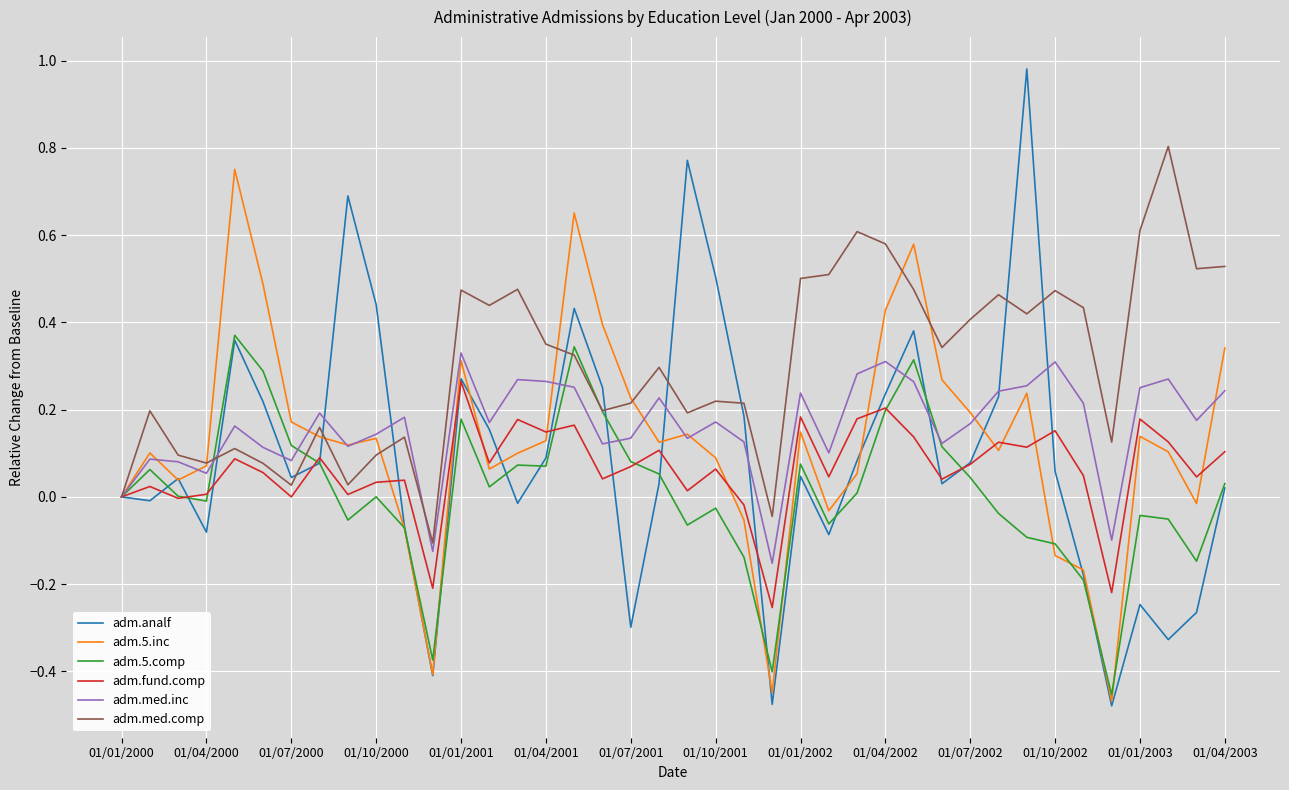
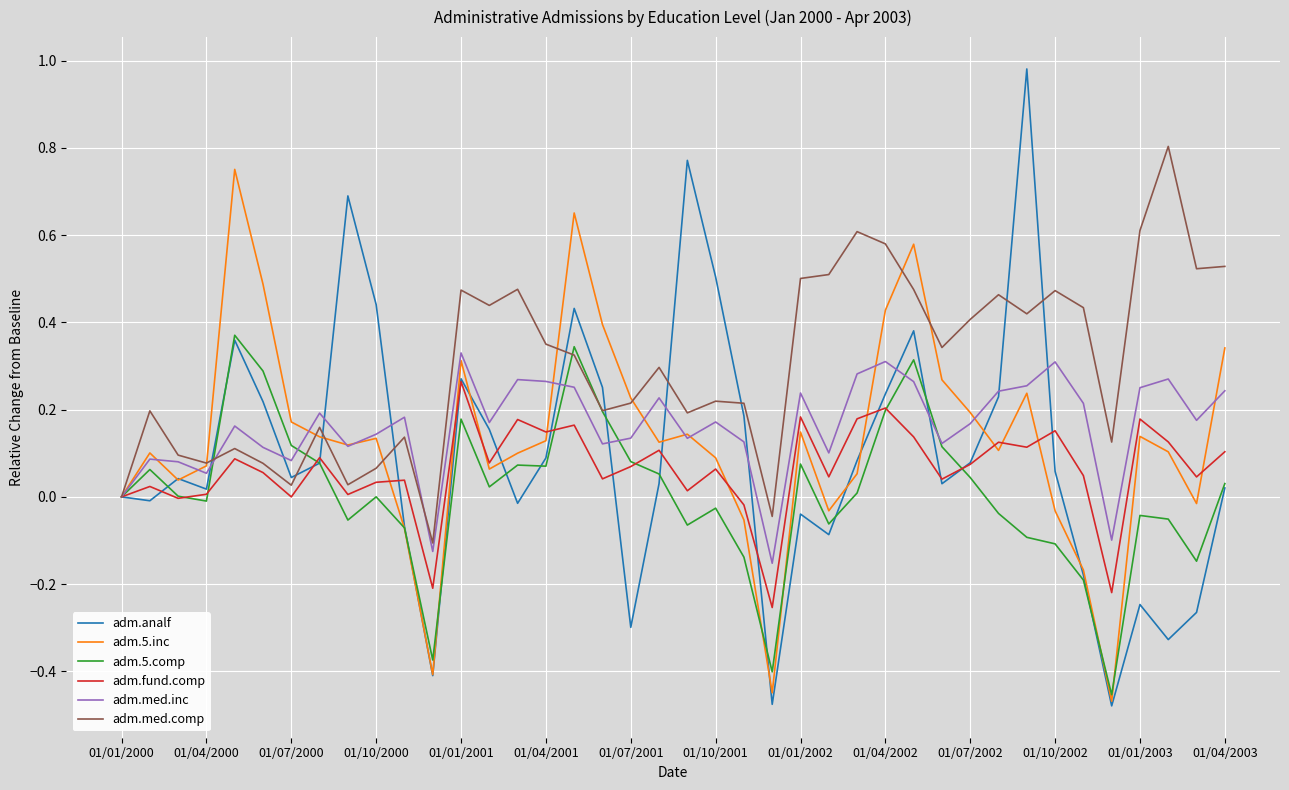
  {
    "adm.analf": {
-     "01/04/2000": -0.08,
+     "01/04/2000": 0.02,
      "01/07/2000": 0.04,
      "01/10/2000": 0.44,
      "01/01/2001": 0.27,
      "01/04/2001": 0.09,
      "01/07/2001": -0.30,
      "01/10/2001": 0.50,
-     "01/01/2002": 0.05,
+     "01/01/2002": -0.04,
      "01/04/2002": 0.24,
      "01/10/2002": 0.06,
      "01/01/2003": -0.25,
      "01/04/2003": 0.02
    },
    "adm.5.inc": {
      "01/04/2000": 0.07,
      "01/07/2000": 0.17,
      "01/10/2000": 0.13,
      "01/01/2001": 0.31,
      "01/04/2001": 0.13,
      "01/07/2001": 0.23,
      "01/10/2001": 0.09,
      "01/01/2002": 0.15,
      "01/04/2002": 0.43,
      "01/07/2002": 0.19,
-     "01/10/2002": -0.13,
+     "01/10/2002": -0.03,
      "01/01/2003": 0.14,
      "01/04/2003": 0.34
    },
    "adm.5.comp": {
      "01/04/2000": -0.01,
      "01/07/2000": 0.12,
      "01/10/2000": 0.00,
      "01/01/2001": 0.18,
      "01/04/2001": 0.07,
      "01/07/2001": 0.08,
      "01/10/2001": -0.03,
      "01/01/2002": 0.08,
      "01/07/2002": 0.04,
      "01/10/2002": -0.11,
      "01/01/2003": -0.04,
      "01/04/2003": 0.03
    },
    "adm.fund.comp": {
      "01/04/2000": 0.01,
      "01/07/2000": 0.00,
      "01/10/2000": 0.03,
      "01/01/2001": 0.26,
      "01/04/2001": 0.15,
      "01/07/2001": 0.07,
      "01/10/2001": 0.06,
      "01/01/2002": 0.18,
      "01/10/2002": 0.15,
      "01/01/2003": 0.18,
      "01/04/2003": 0.10
    },
    "adm.med.inc": {
      "01/04/2000": 0.05,
      "01/07/2000": 0.08,
      "01/10/2000": 0.14,
      "01/01/2001": 0.33,
      "01/04/2001": 0.26,
      "01/07/2001": 0.13,
      "01/10/2001": 0.17,
      "01/01/2002": 0.24,
      "01/04/2002": 0.31,
      "01/07/2002": 0.17,
      "01/10/2002": 0.31,
      "01/01/2003": 0.25,
      "01/04/2003": 0.24
    },
    "adm.med.comp": {
      "01/04/2000": 0.08,
      "01/07/2000": 0.03,
-     "01/10/2000": 0.10,
+     "01/10/2000": 0.07,
      "01/01/2001": 0.47,
      "01/04/2001": 0.35,
      "01/07/2001": 0.21,
      "01/10/2001": 0.22,
      "01/01/2002": 0.50,
      "01/04/2002": 0.58,
      "01/07/2002": 0.41,
      "01/10/2002": 0.47,
      "01/01/2003": 0.61,
      "01/04/2003": 0.53
    }
  }
